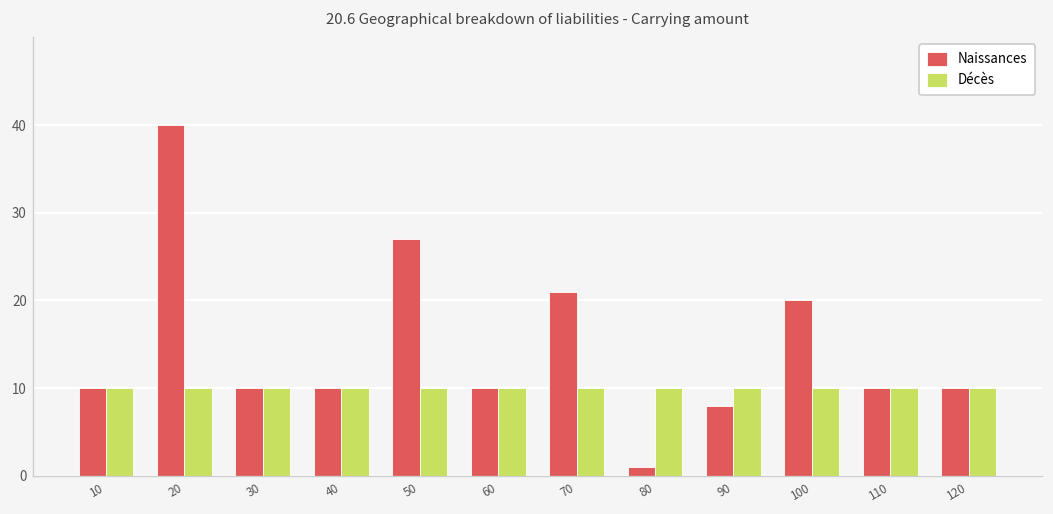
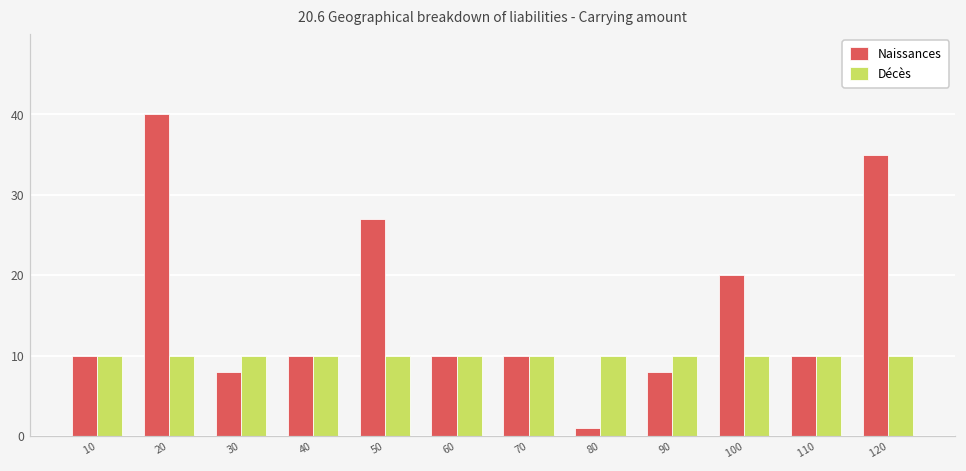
  {
    "Naissances": {
      "10": 10,
      "20": 40,
-     "30": 10,
+     "30": 8,
      "40": 10,
      "50": 27,
      "60": 10,
-     "70": 21,
+     "70": 10,
      "80": 1,
      "90": 8,
      "100": 20,
      "110": 10,
-     "120": 10
+     "120": 35
    },
    "Décès": {
      "10": 10,
      "20": 10,
      "30": 10,
      "40": 10,
      "50": 10,
      "60": 10,
      "70": 10,
      "80": 10,
      "90": 10,
      "100": 10,
      "110": 10,
      "120": 10
    }
  }
